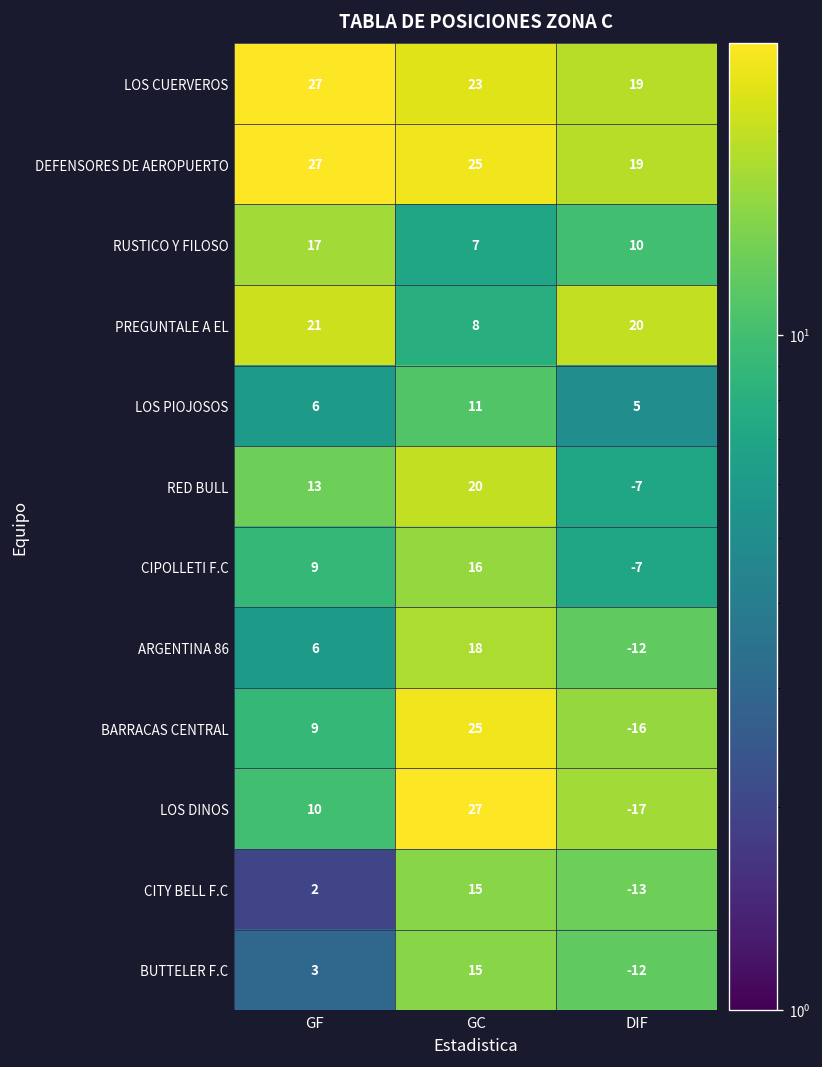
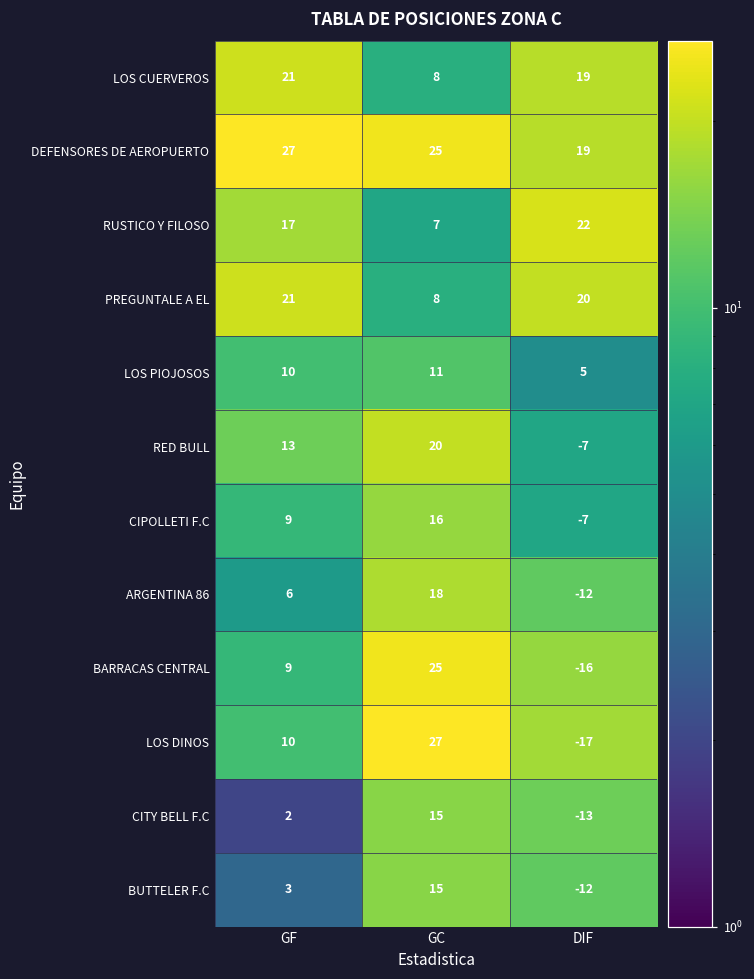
  {
    "LOS CUERVEROS": {
-     "GF": 27,
-     "GC": 23,
+     "GF": 21,
+     "GC": 8,
      "DIF": 19
    },
    "DEFENSORES DE AEROPUERTO": {
      "GF": 27,
      "GC": 25,
      "DIF": 19
    },
    "RUSTICO Y FILOSO": {
      "GF": 17,
      "GC": 7,
-     "DIF": 10
+     "DIF": 22
    },
    "PREGUNTALE A EL": {
      "GF": 21,
      "GC": 8,
      "DIF": 20
    },
    "LOS PIOJOSOS": {
-     "GF": 6,
+     "GF": 10,
      "GC": 11,
      "DIF": 5
    },
    "RED BULL": {
      "GF": 13,
      "GC": 20,
      "DIF": -7
    },
    "CIPOLLETI F.C": {
      "GF": 9,
      "GC": 16,
      "DIF": -7
    },
    "ARGENTINA 86": {
      "GF": 6,
      "GC": 18,
      "DIF": -12
    },
    "BARRACAS CENTRAL": {
      "GF": 9,
      "GC": 25,
      "DIF": -16
    },
    "LOS DINOS": {
      "GF": 10,
      "GC": 27,
      "DIF": -17
    },
    "CITY BELL F.C": {
      "GF": 2,
      "GC": 15,
      "DIF": -13
    },
    "BUTTELER F.C": {
      "GF": 3,
      "GC": 15,
      "DIF": -12
    }
  }
